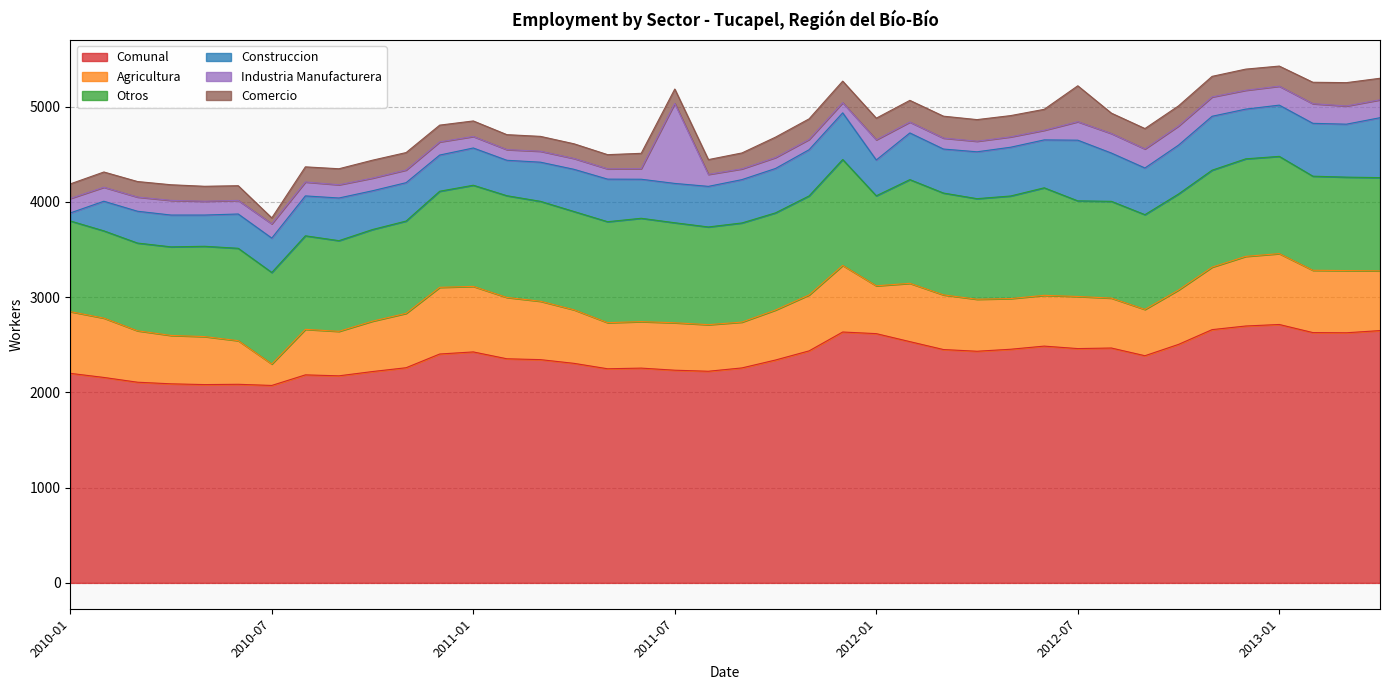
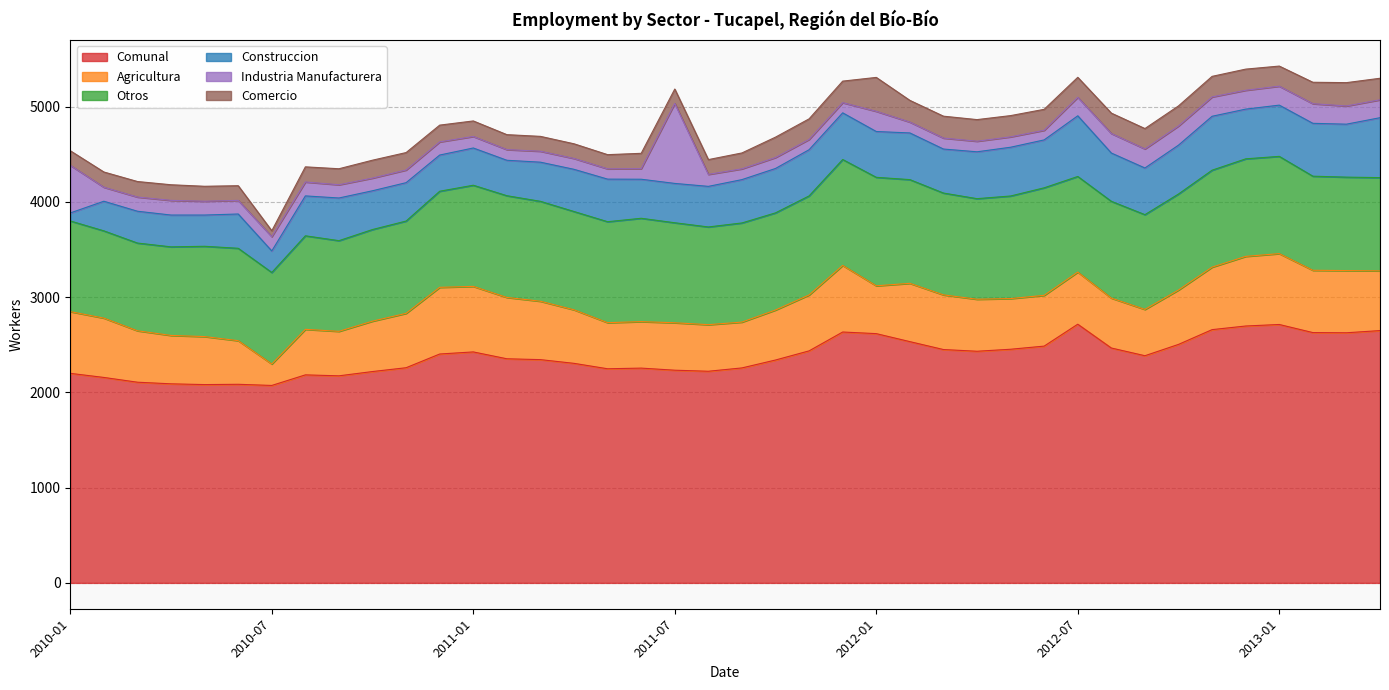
  {
    "Comunal": {
      "2010-01": 2200,
      "2010-07": 2100,
      "2011-01": 2400,
      "2011-07": 2200,
      "2012-01": 2600,
-     "2012-07": 2500,
+     "2012-07": 2700,
      "2013-01": 2700
    },
    "Agricultura": {
      "2010-01": 600,
      "2010-07": 200,
      "2011-01": 700,
      "2011-07": 500,
      "2012-01": 500,
      "2012-07": 500,
      "2013-01": 700
    },
    "Otros": {
      "2010-01": 1000,
      "2010-07": 1000,
      "2011-01": 1100,
      "2011-07": 1100,
-     "2012-01": 900,
+     "2012-01": 1100,
      "2012-07": 1000,
      "2013-01": 1000
    },
    "Construccion": {
      "2010-01": 100,
-     "2010-07": 400,
+     "2010-07": 200,
      "2011-01": 400,
      "2011-07": 400,
-     "2012-01": 400,
+     "2012-01": 500,
      "2012-07": 600,
      "2013-01": 500
    },
    "Industria Manufacturera": {
-     "2010-01": 200,
+     "2010-01": 500,
      "2010-07": 200,
      "2011-01": 100,
      "2011-07": 800,
      "2012-01": 200,
      "2012-07": 200,
      "2013-01": 200
    },
    "Comercio": {
      "2010-01": 200,
      "2010-07": 100,
      "2011-01": 200,
      "2011-07": 200,
-     "2012-01": 200,
-     "2012-07": 400,
+     "2012-01": 400,
+     "2012-07": 200,
      "2013-01": 200
    }
  }
